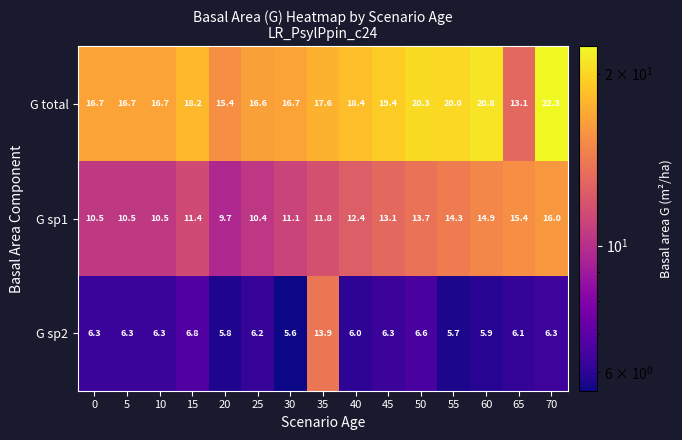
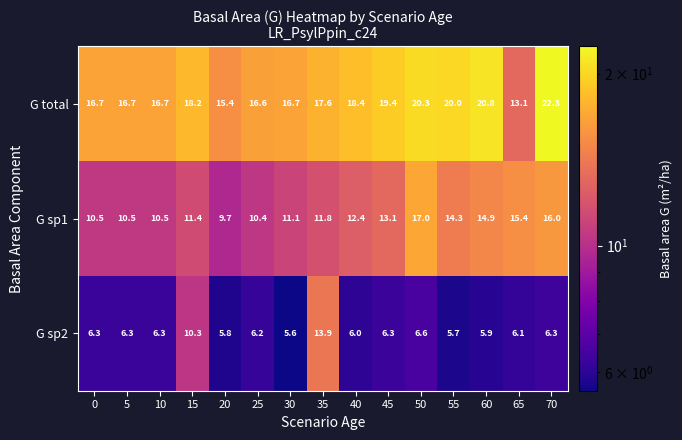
  {
    "G total": {
      "0": 16.7,
      "5": 16.7,
      "10": 16.7,
      "15": 18.2,
      "20": 15.4,
      "25": 16.6,
      "30": 16.7,
      "35": 17.6,
      "40": 18.4,
      "45": 19.4,
      "50": 20.3,
      "55": 20.0,
      "60": 20.8,
      "65": 13.1,
      "70": 22.3
    },
    "G sp1": {
      "0": 10.5,
      "5": 10.5,
      "10": 10.5,
      "15": 11.4,
      "20": 9.7,
      "25": 10.4,
      "30": 11.1,
      "35": 11.8,
      "40": 12.4,
      "45": 13.1,
-     "50": 13.7,
+     "50": 17.0,
      "55": 14.3,
      "60": 14.9,
      "65": 15.4,
      "70": 16.0
    },
    "G sp2": {
      "0": 6.3,
      "5": 6.3,
      "10": 6.3,
-     "15": 6.8,
+     "15": 10.3,
      "20": 5.8,
      "25": 6.2,
      "30": 5.6,
      "35": 13.9,
      "40": 6.0,
      "45": 6.3,
      "50": 6.6,
      "55": 5.7,
      "60": 5.9,
      "65": 6.1,
      "70": 6.3
    }
  }
